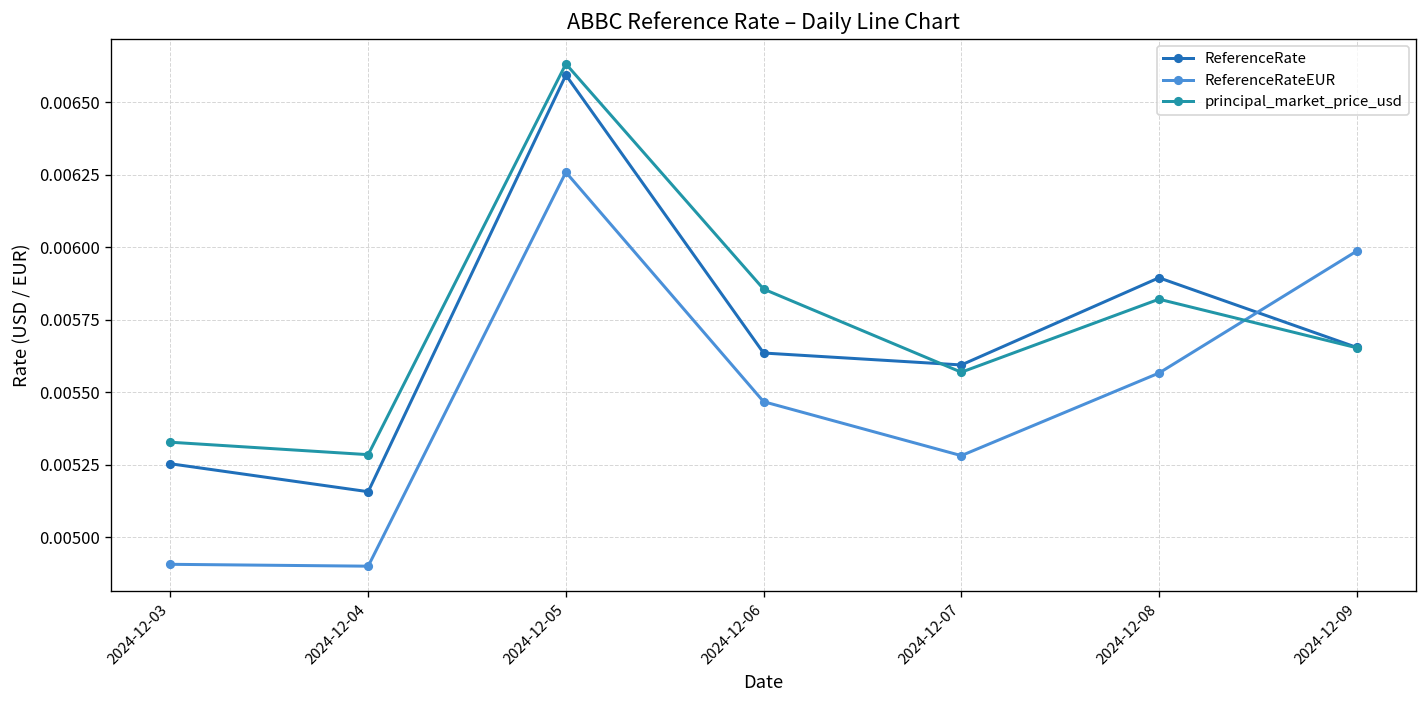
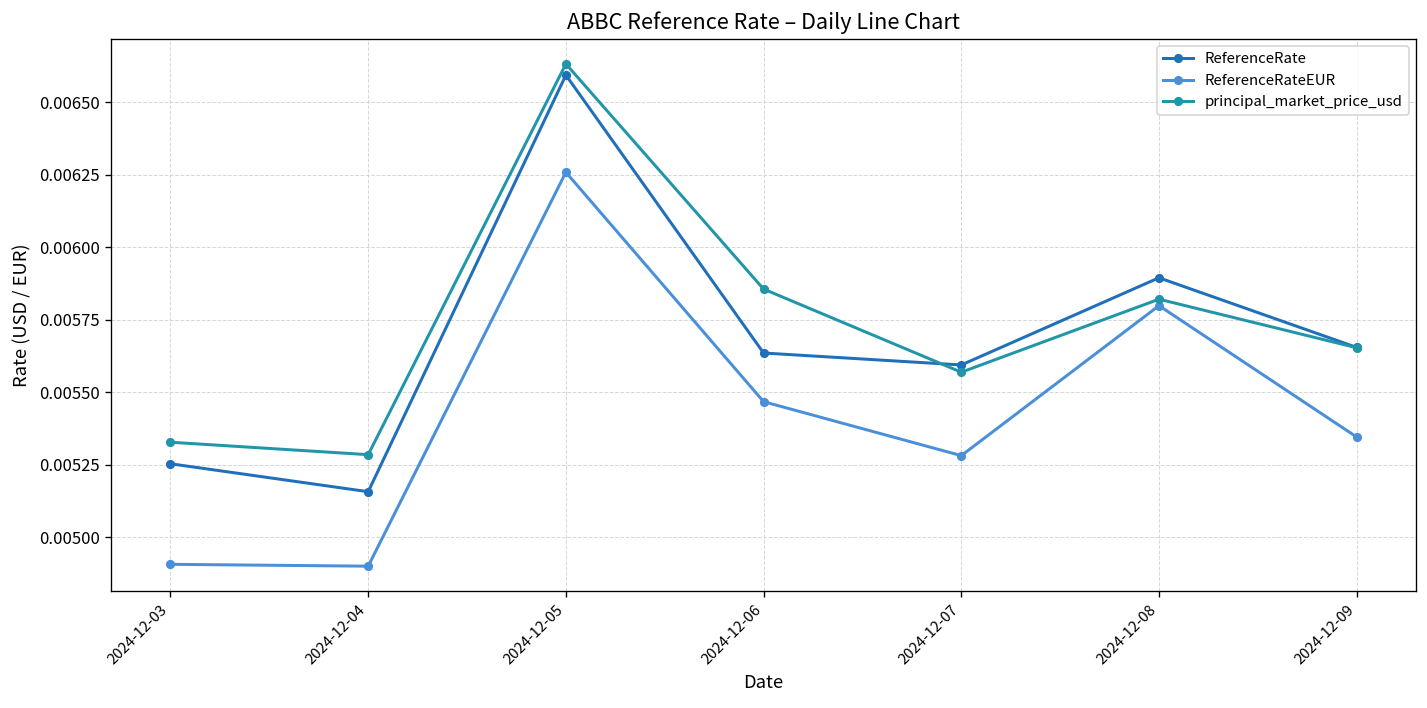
  {
    "ReferenceRateEUR": {
      "2024-12-03": 0.00491,
      "2024-12-04": 0.00490,
      "2024-12-05": 0.00626,
      "2024-12-06": 0.00547,
      "2024-12-07": 0.00528,
-     "2024-12-08": 0.00557,
-     "2024-12-09": 0.00599
+     "2024-12-08": 0.00580,
+     "2024-12-09": 0.00535
    }
  }
